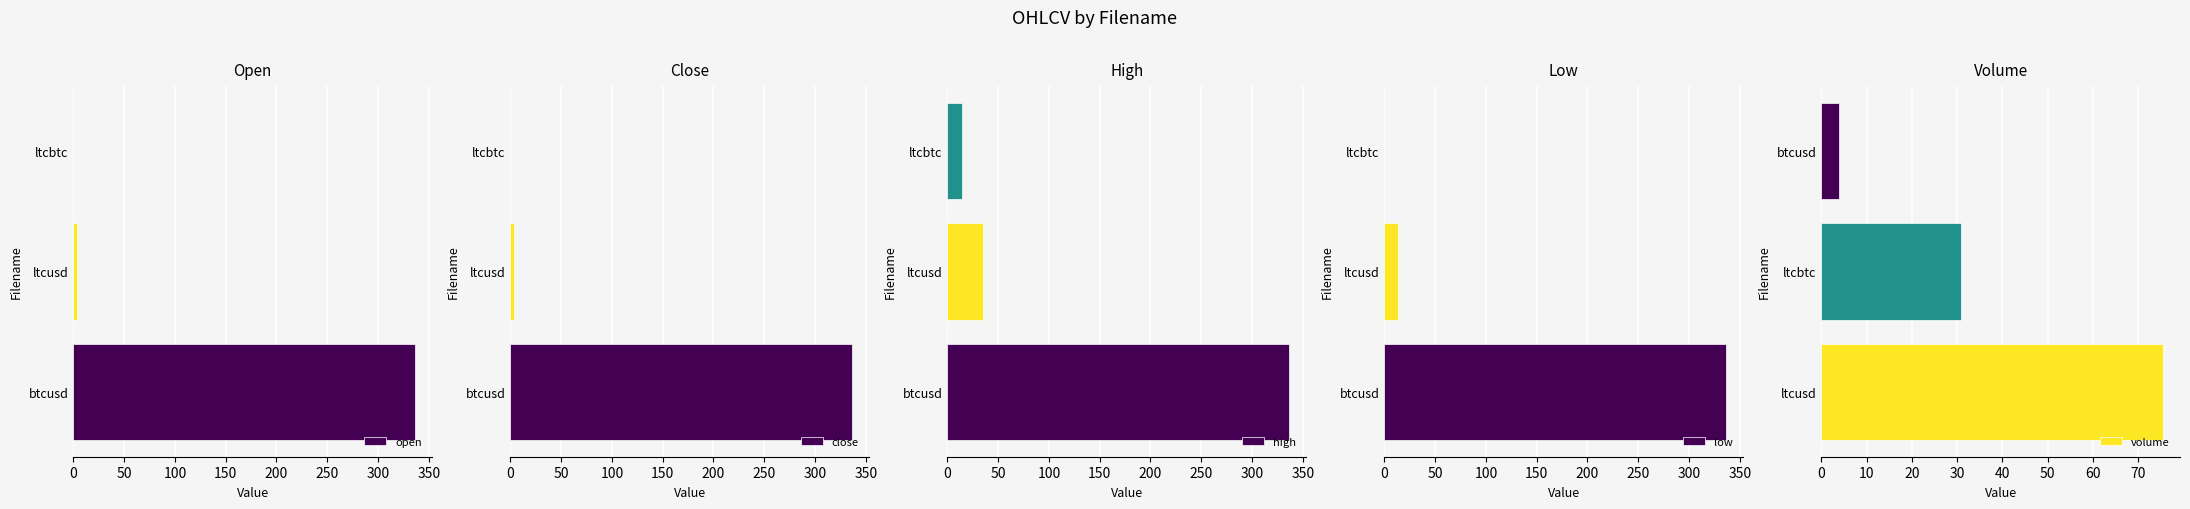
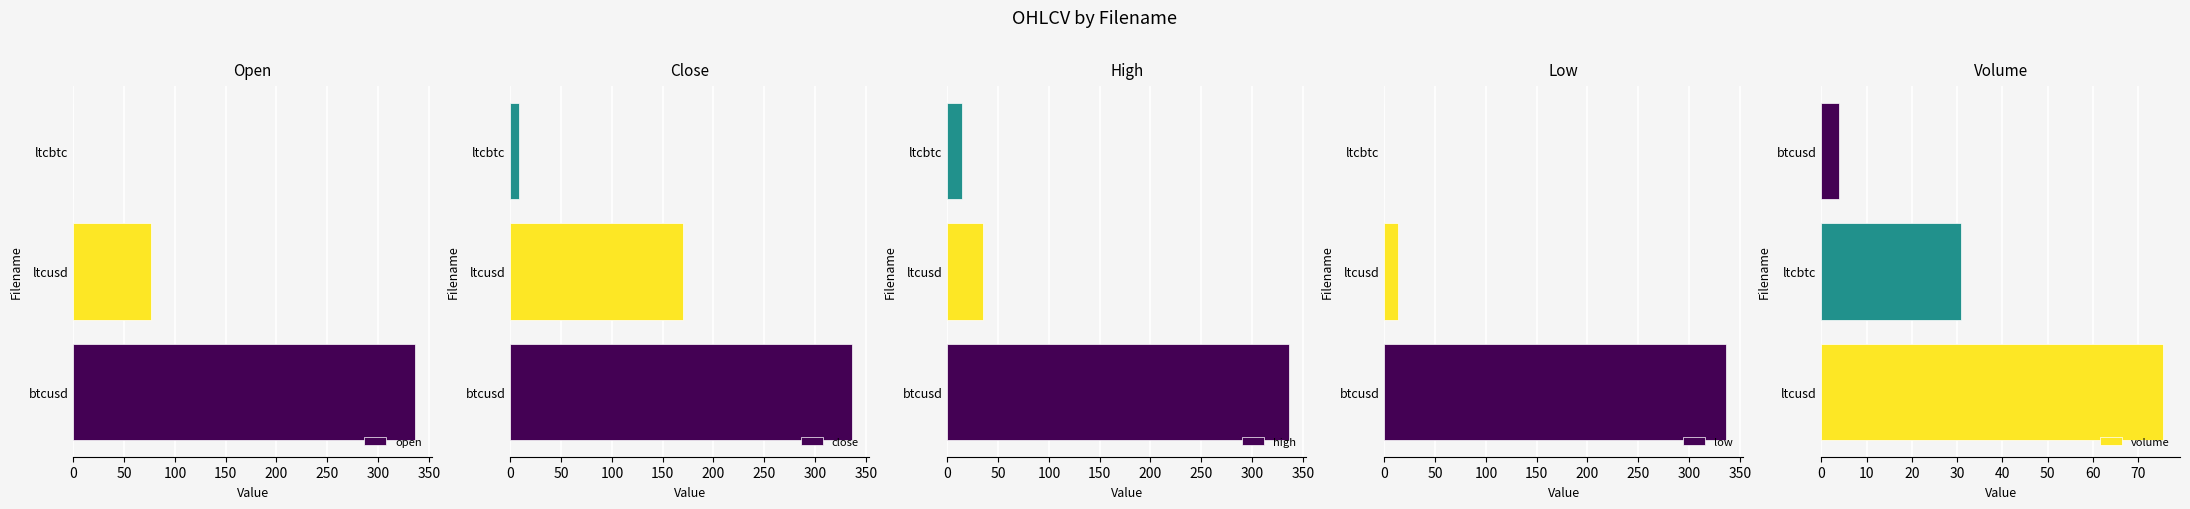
  {
    "Open": {
-     "ltcusd": 3,
+     "ltcusd": 76,
      "btcusd": 336
    },
    "Close": {
-     "ltcbtc": 0,
-     "ltcusd": 3,
+     "ltcbtc": 9,
+     "ltcusd": 170,
      "btcusd": 336
    },
    "High": {
      "ltcbtc": 15,
      "ltcusd": 35,
      "btcusd": 336
    },
    "Low": {
      "ltcusd": 14,
      "btcusd": 336
    },
    "Volume": {
      "btcusd": 4,
      "ltcbtc": 31,
      "ltcusd": 76
    }
  }
